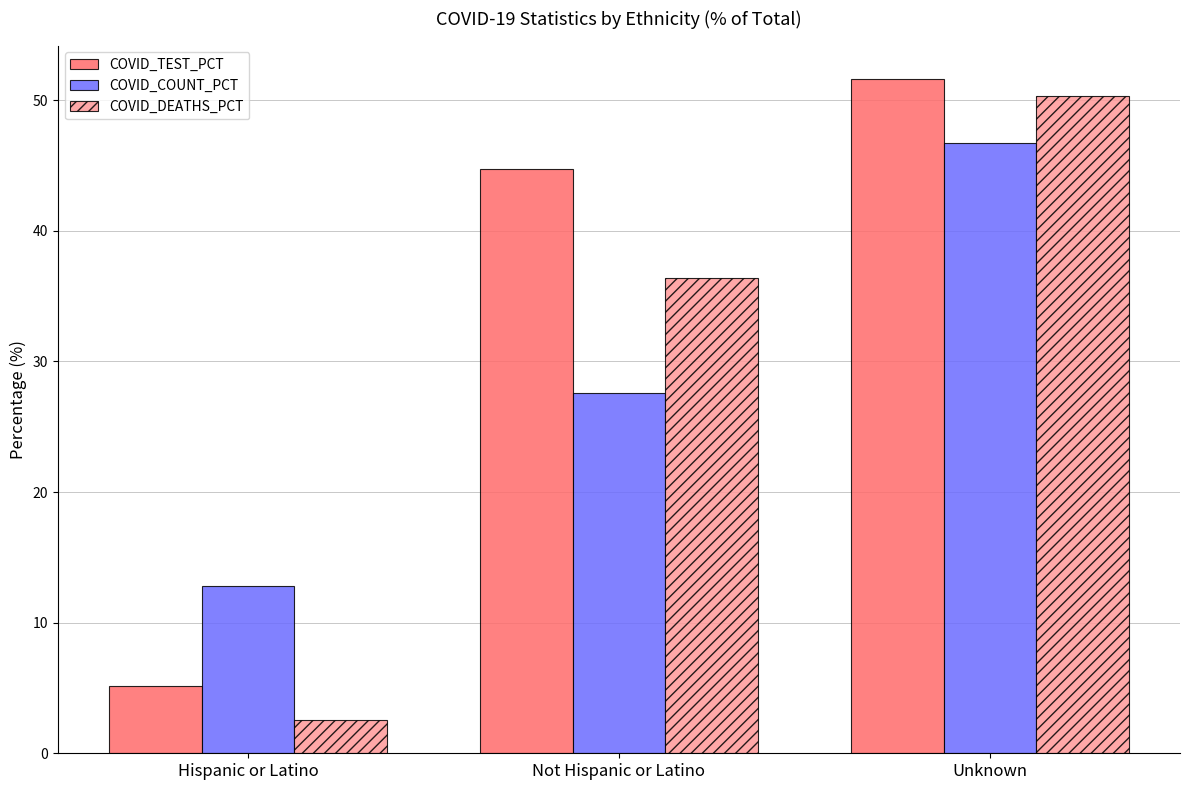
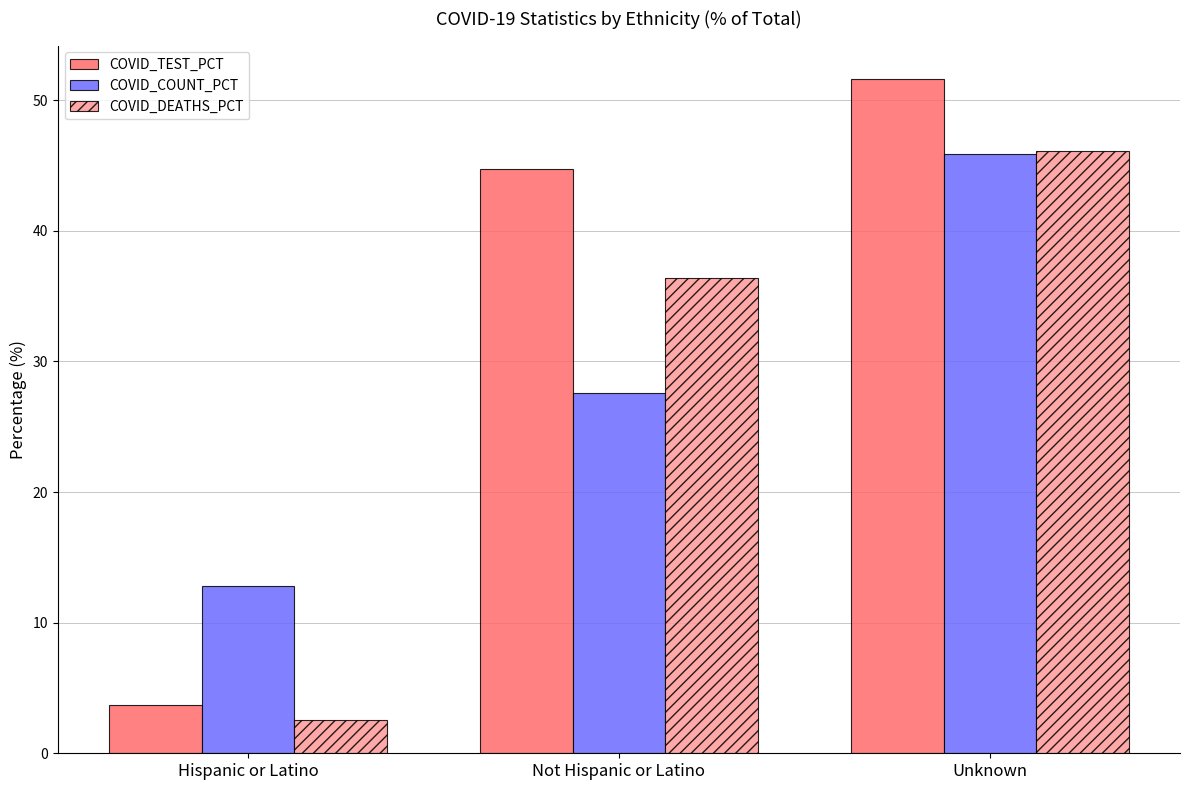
  {
    "COVID_TEST_PCT": {
-     "Hispanic or Latino": 5.1,
+     "Hispanic or Latino": 3.7,
      "Not Hispanic or Latino": 44.7,
      "Unknown": 51.6
    },
    "COVID_COUNT_PCT": {
      "Hispanic or Latino": 12.8,
      "Not Hispanic or Latino": 27.6,
-     "Unknown": 46.7
+     "Unknown": 45.9
    },
    "COVID_DEATHS_PCT": {
      "Hispanic or Latino": 2.5,
      "Not Hispanic or Latino": 36.4,
-     "Unknown": 50.3
+     "Unknown": 46.1
    }
  }
